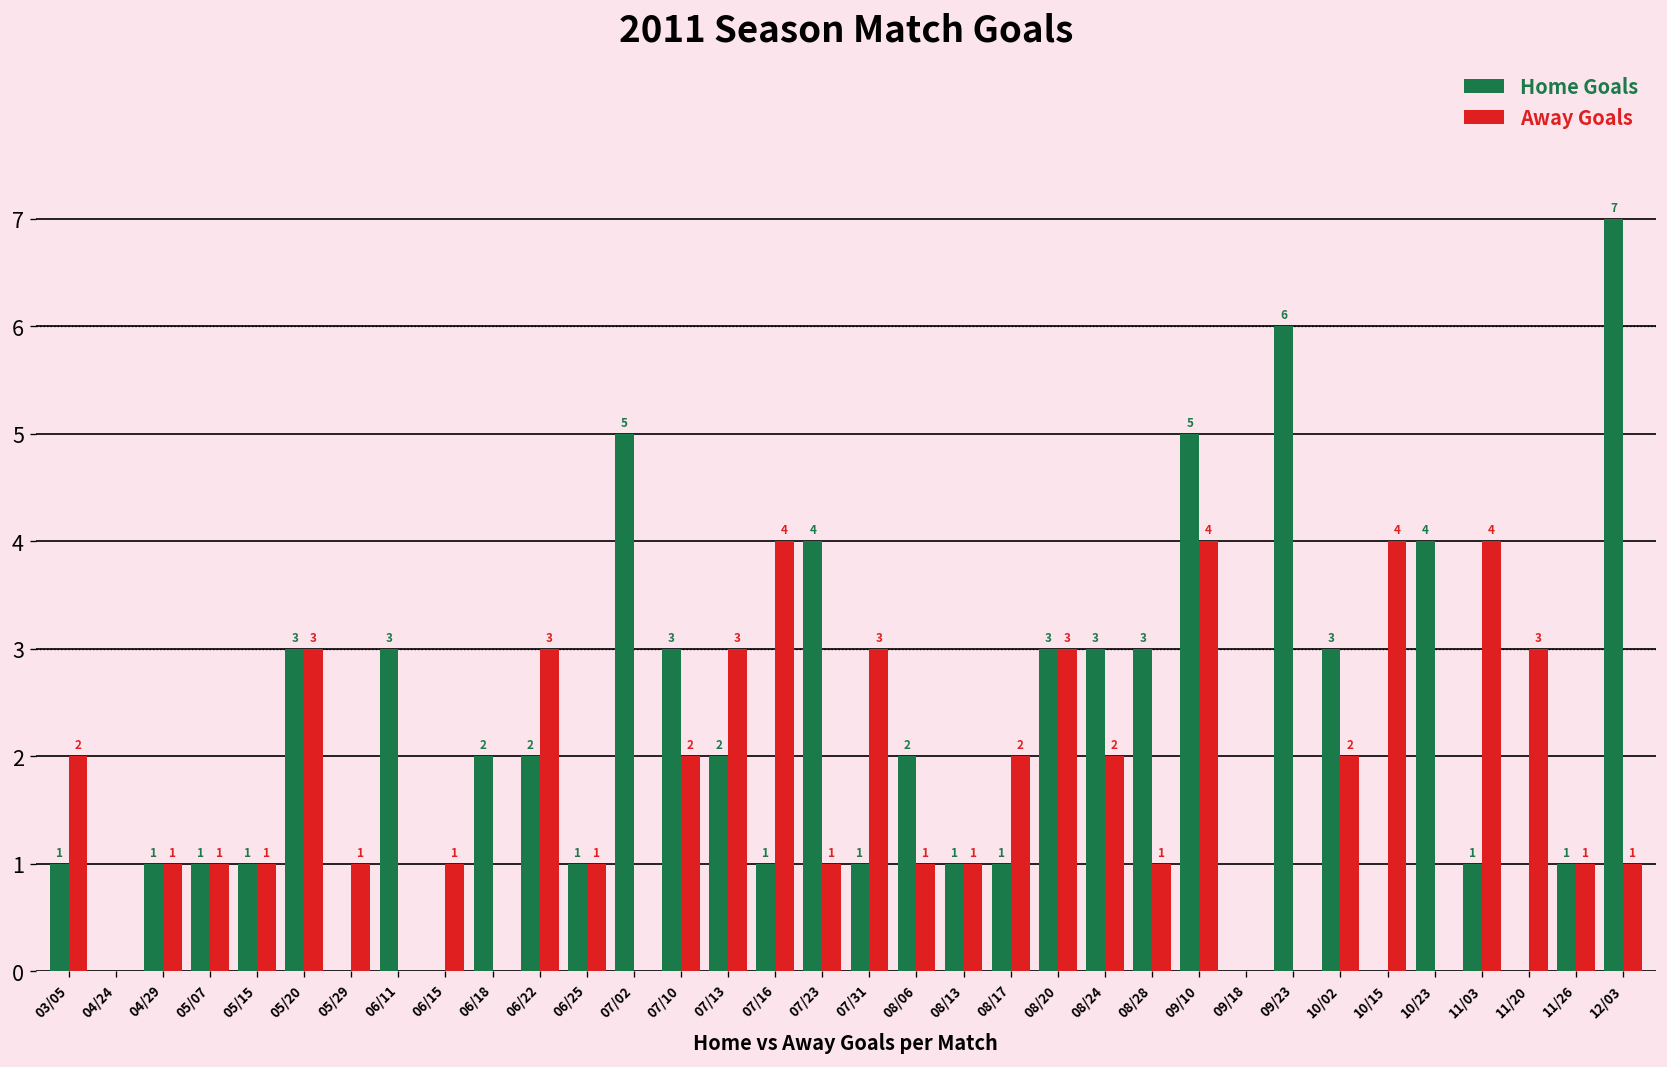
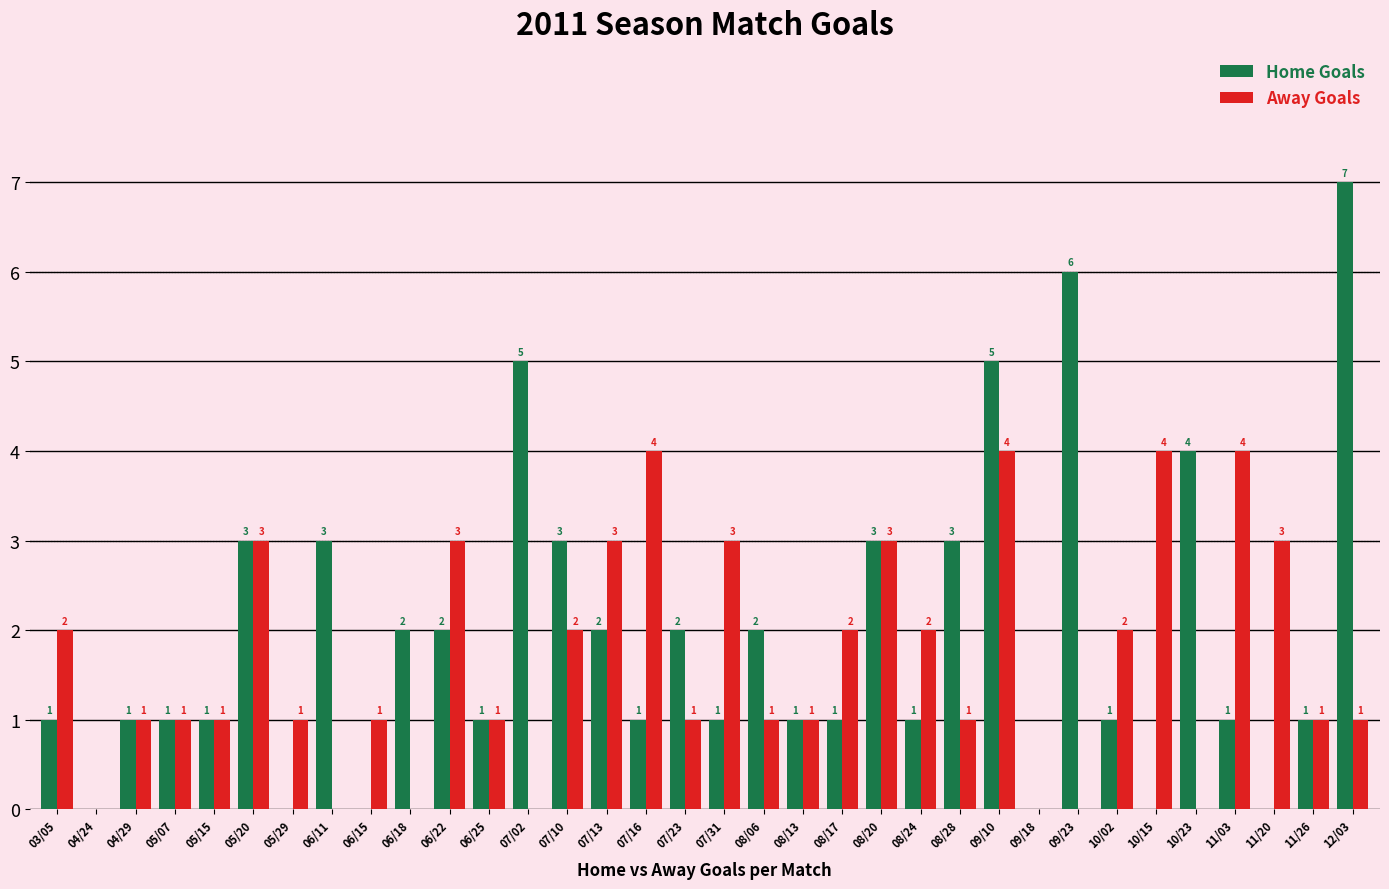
  {
    "Home Goals": {
      "03/05": 1,
      "04/29": 1,
      "05/07": 1,
      "05/15": 1,
      "05/20": 3,
      "06/11": 3,
      "06/18": 2,
      "06/22": 2,
      "06/25": 1,
      "07/02": 5,
      "07/10": 3,
      "07/13": 2,
      "07/16": 1,
-     "07/23": 4,
+     "07/23": 2,
      "07/31": 1,
      "08/06": 2,
      "08/13": 1,
      "08/17": 1,
      "08/20": 3,
-     "08/24": 3,
+     "08/24": 1,
      "08/28": 3,
      "09/10": 5,
      "09/23": 6,
-     "10/02": 3,
+     "10/02": 1,
      "10/23": 4,
      "11/03": 1,
      "11/26": 1,
      "12/03": 7
    },
    "Away Goals": {
      "03/05": 2,
      "04/29": 1,
      "05/07": 1,
      "05/15": 1,
      "05/20": 3,
      "05/29": 1,
      "06/15": 1,
      "06/22": 3,
      "06/25": 1,
      "07/10": 2,
      "07/13": 3,
      "07/16": 4,
      "07/23": 1,
      "07/31": 3,
      "08/06": 1,
      "08/13": 1,
      "08/17": 2,
      "08/20": 3,
      "08/24": 2,
      "08/28": 1,
      "09/10": 4,
      "10/02": 2,
      "10/15": 4,
      "11/03": 4,
      "11/20": 3,
      "11/26": 1,
      "12/03": 1
    }
  }
